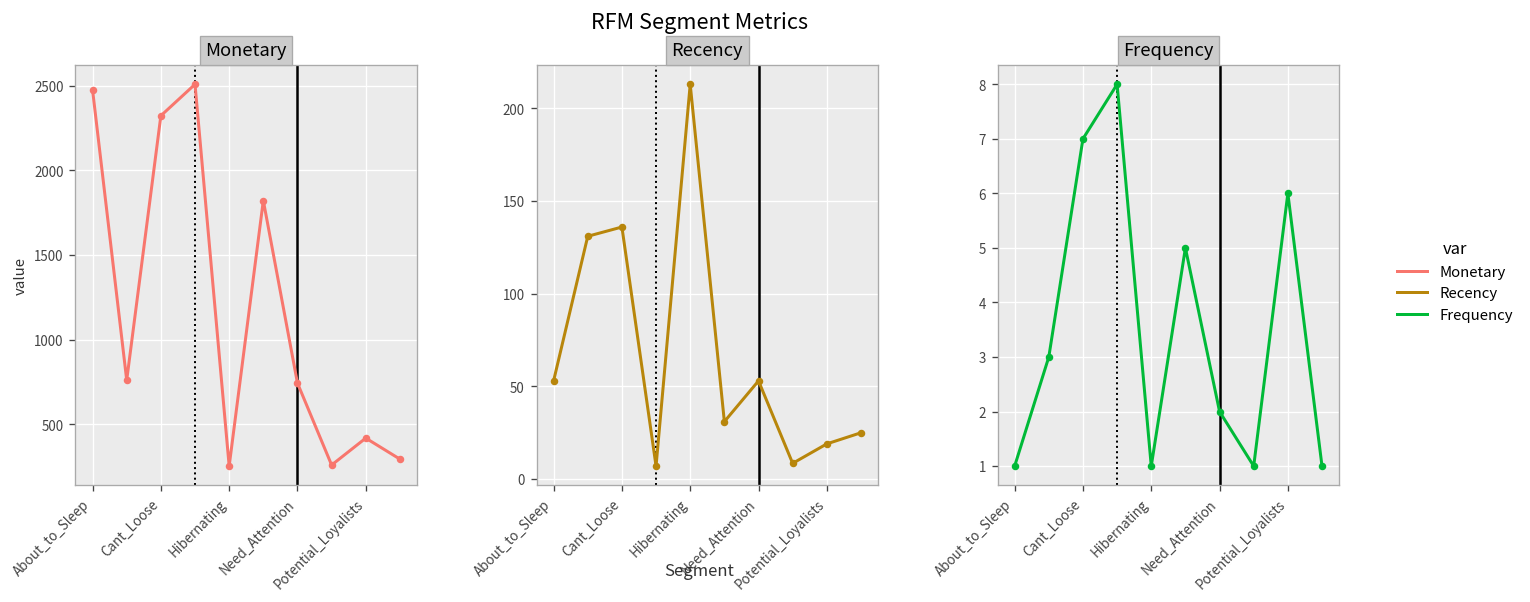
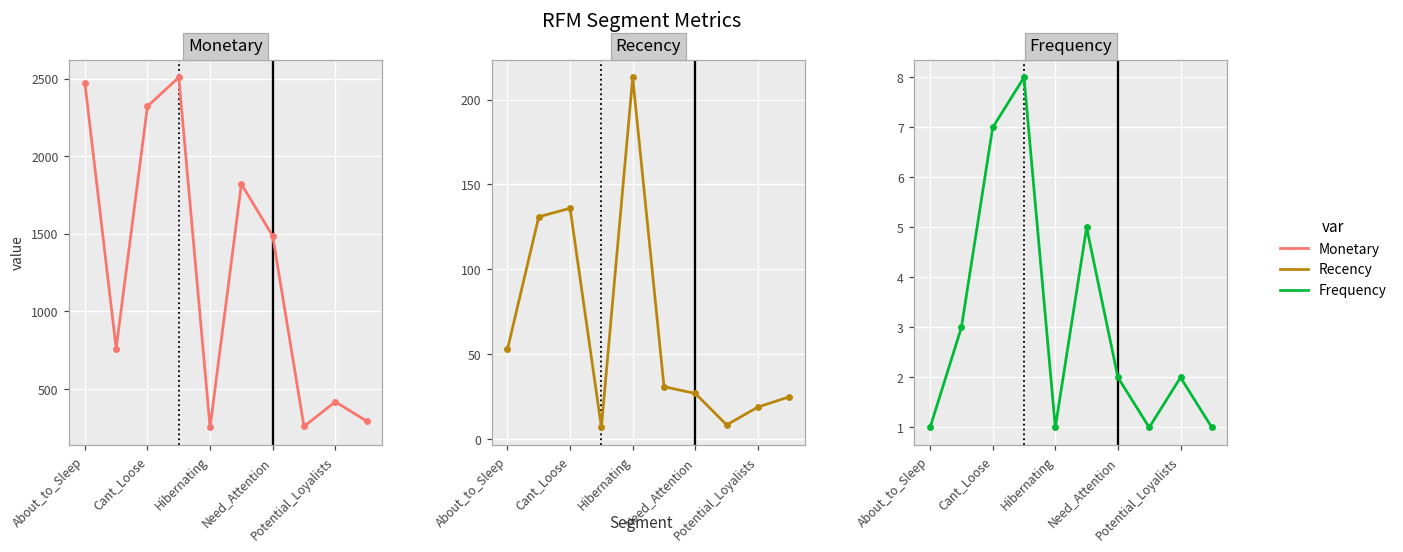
  {
    "Monetary": {
      "About_to_Sleep": 2480,
      "Cant_Loose": 2320,
      "Hibernating": 250,
-     "Need_Attention": 740,
+     "Need_Attention": 1490,
      "Potential_Loyalists": 420
    },
    "Recency": {
      "About_to_Sleep": 53,
      "Cant_Loose": 136,
      "Hibernating": 213,
-     "Need_Attention": 53,
+     "Need_Attention": 27,
      "Potential_Loyalists": 19
    },
    "Frequency": {
      "About_to_Sleep": 1,
      "Cant_Loose": 7,
      "Hibernating": 1,
      "Need_Attention": 2,
-     "Potential_Loyalists": 6
+     "Potential_Loyalists": 2
    }
  }
